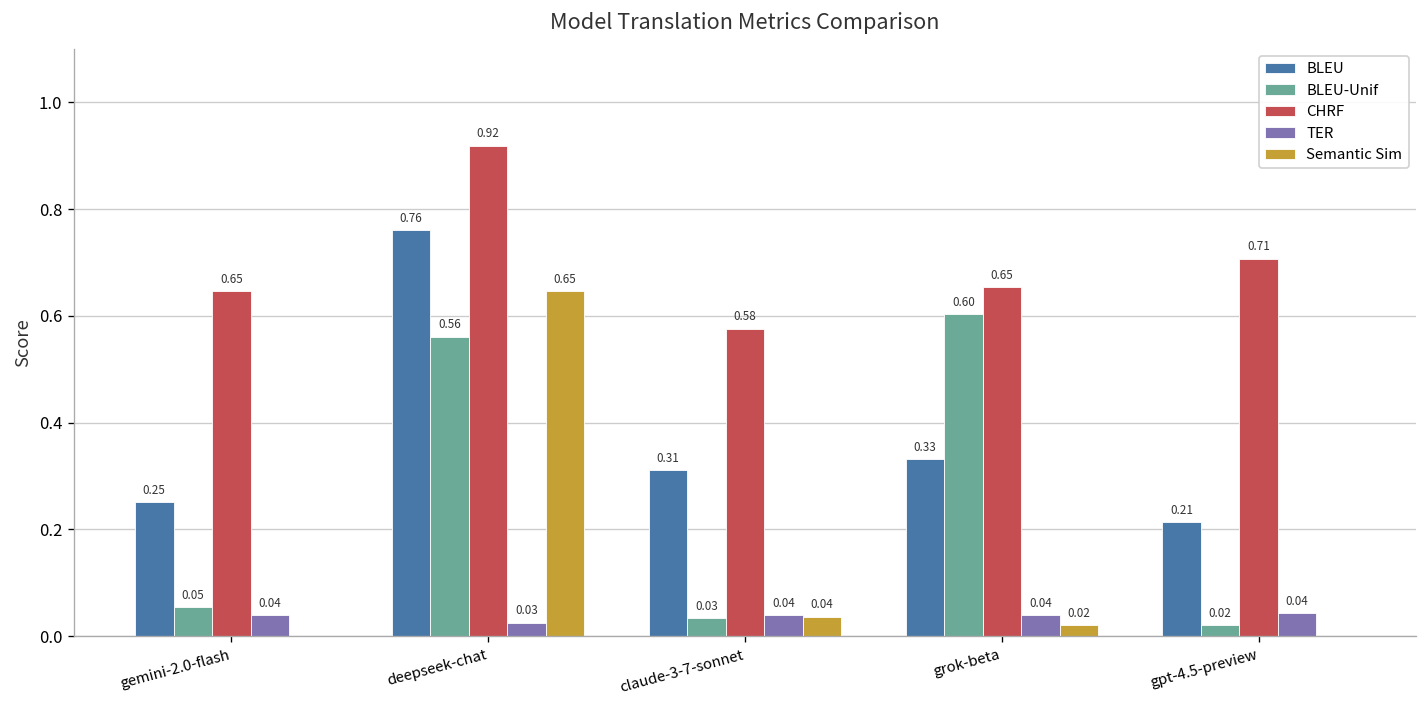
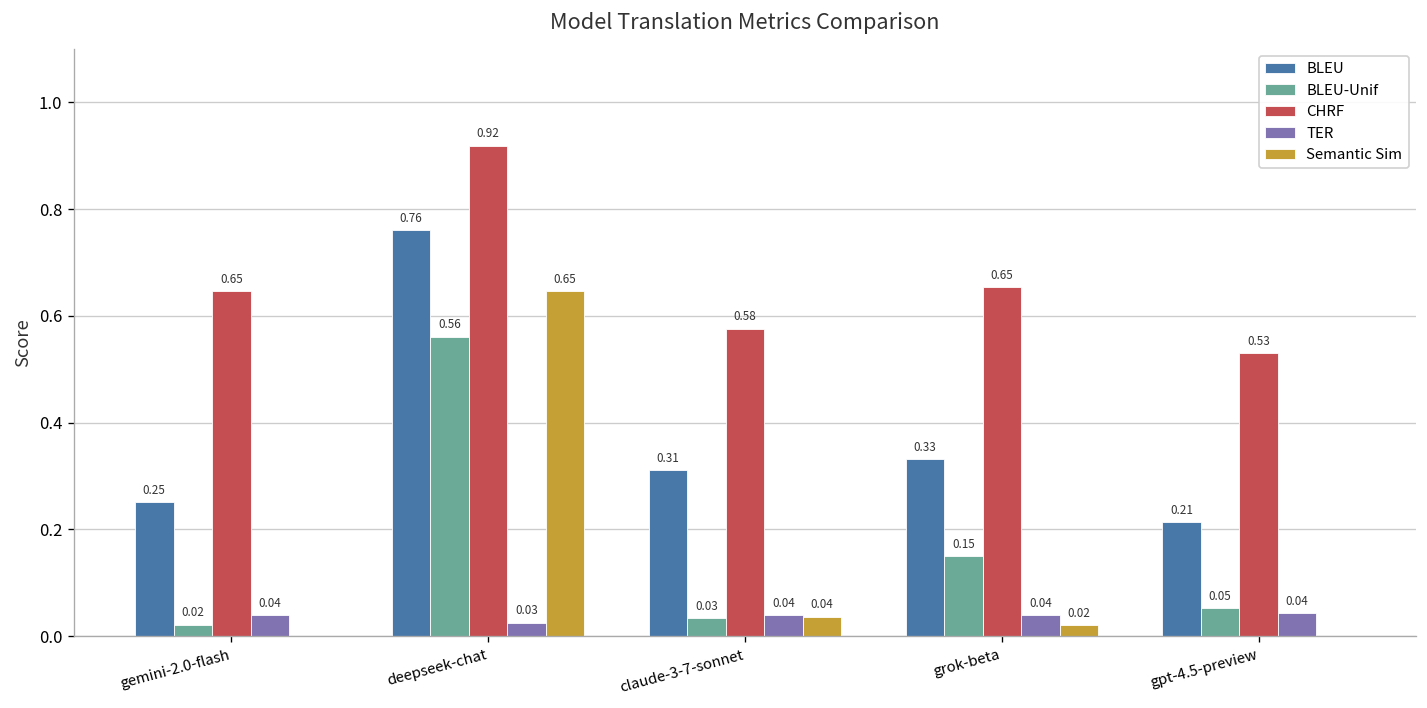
  {
    "BLEU-Unif": {
-     "gemini-2.0-flash": 0.05,
+     "gemini-2.0-flash": 0.02,
      "deepseek-chat": 0.56,
      "claude-3-7-sonnet": 0.03,
-     "grok-beta": 0.60,
-     "gpt-4.5-preview": 0.02
+     "grok-beta": 0.15,
+     "gpt-4.5-preview": 0.05
    },
    "CHRF": {
      "gemini-2.0-flash": 0.65,
      "deepseek-chat": 0.92,
      "claude-3-7-sonnet": 0.58,
      "grok-beta": 0.65,
-     "gpt-4.5-preview": 0.71
+     "gpt-4.5-preview": 0.53
    },
    "Semantic Sim": {
      "deepseek-chat": 0.65,
      "claude-3-7-sonnet": 0.04,
      "grok-beta": 0.02
    }
  }
